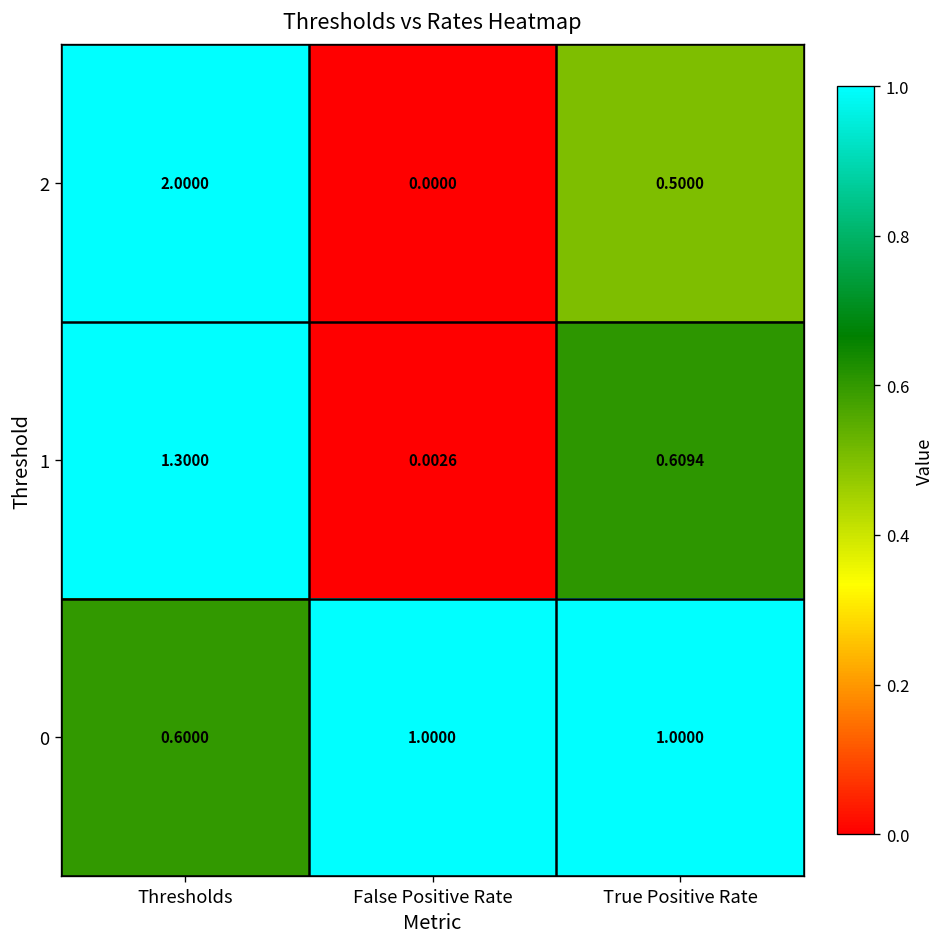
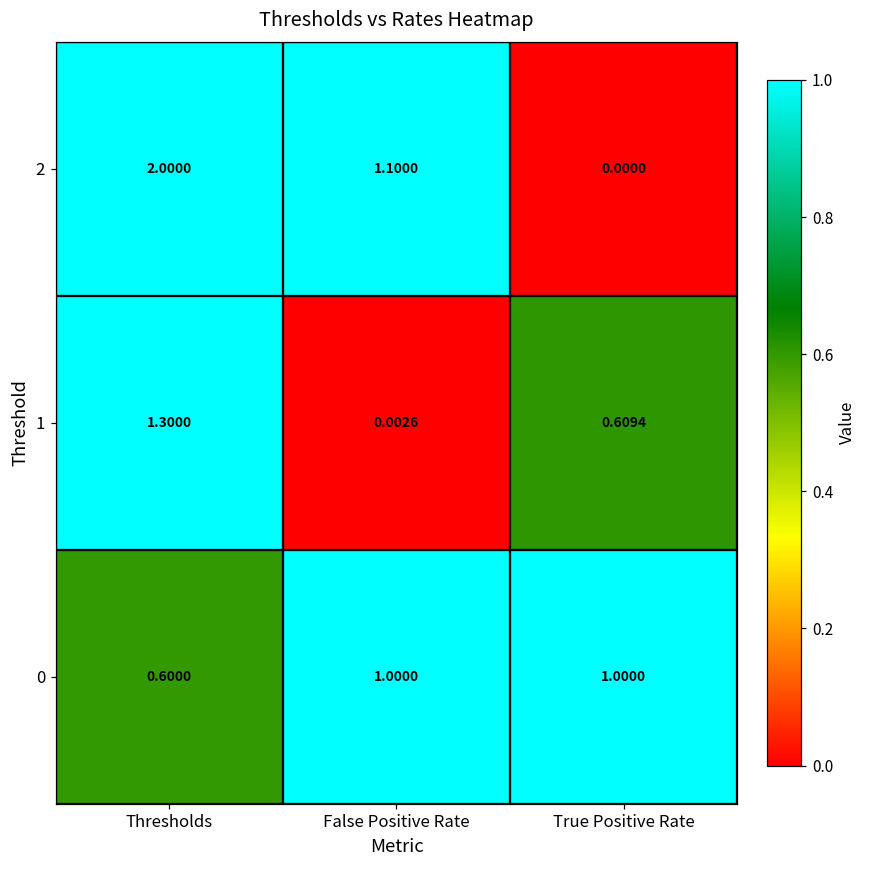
  {
    "2": {
      "Thresholds": 2.0000,
-     "False Positive Rate": 0.0000,
-     "True Positive Rate": 0.5000
+     "False Positive Rate": 1.1000,
+     "True Positive Rate": 0.0000
    },
    "1": {
      "Thresholds": 1.3000,
      "False Positive Rate": 0.0026,
      "True Positive Rate": 0.6094
    },
    "0": {
      "Thresholds": 0.6000,
      "False Positive Rate": 1.0000,
      "True Positive Rate": 1.0000
    }
  }
